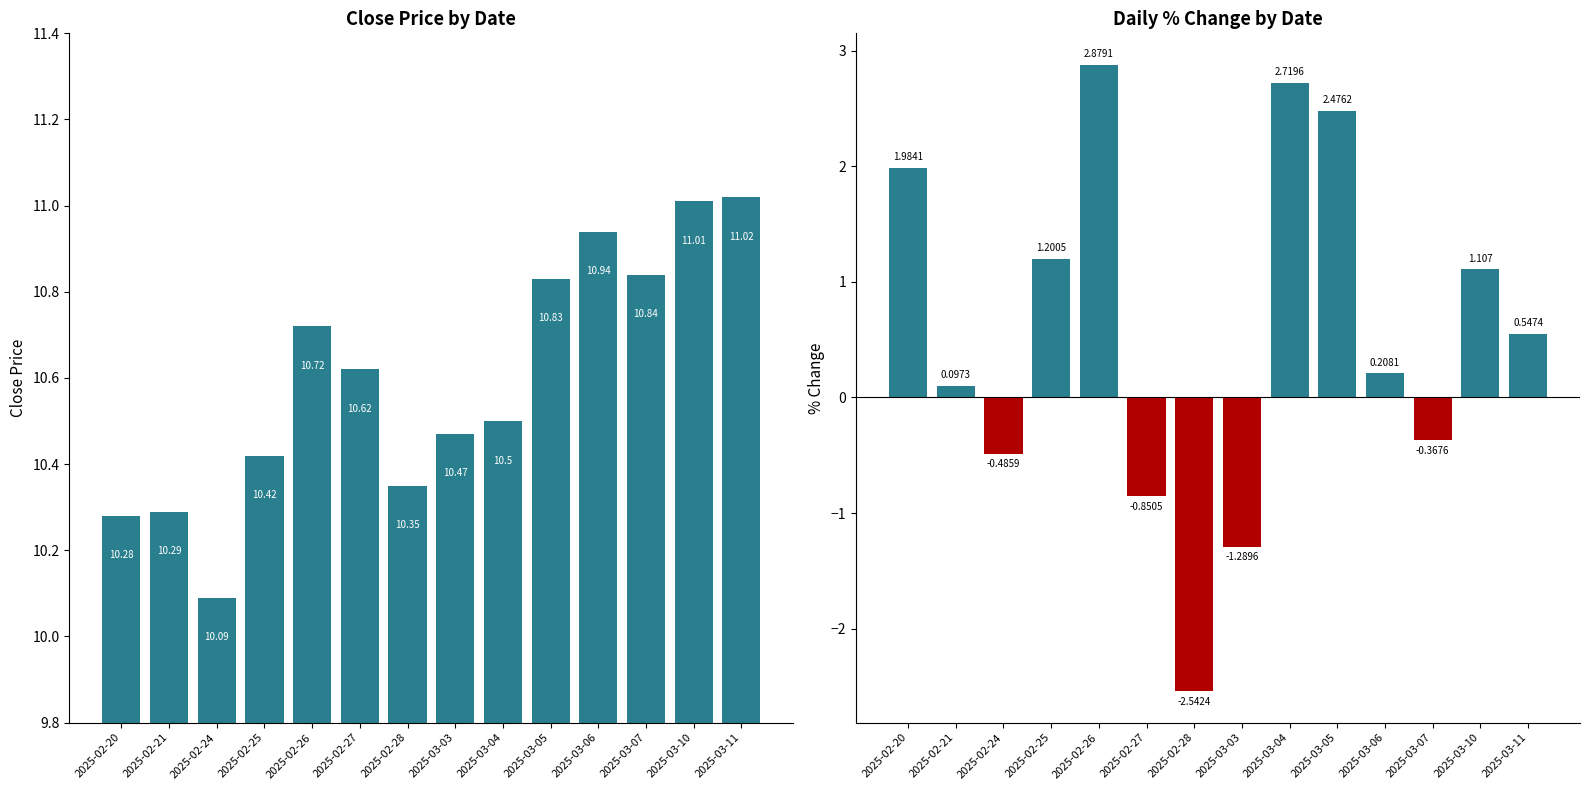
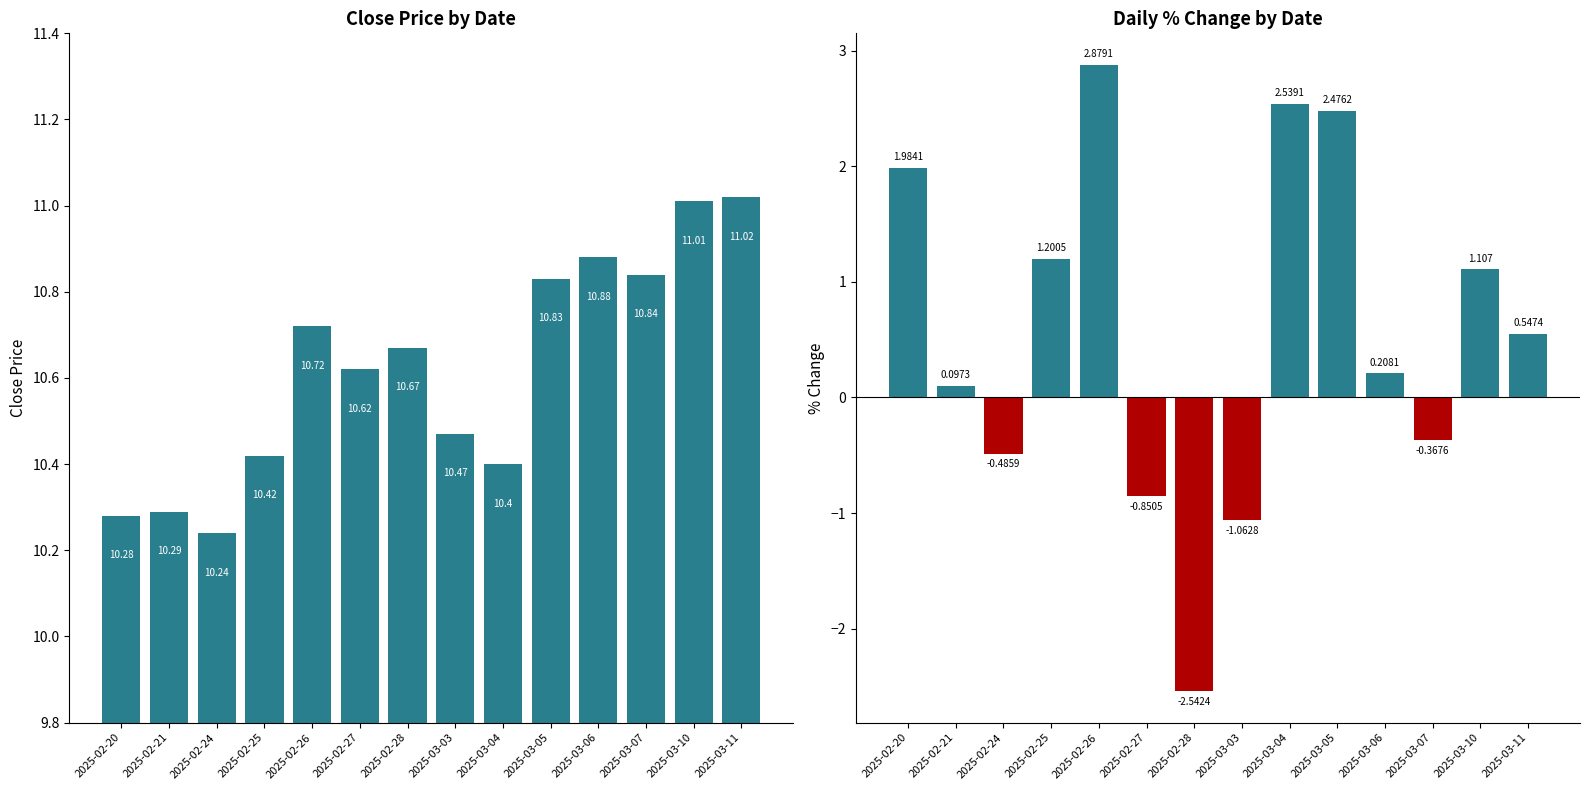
  {
    "Close Price by Date": {
      "2025-02-20": 10.28,
      "2025-02-21": 10.29,
-     "2025-02-24": 10.09,
+     "2025-02-24": 10.24,
      "2025-02-25": 10.42,
      "2025-02-26": 10.72,
      "2025-02-27": 10.62,
-     "2025-02-28": 10.35,
+     "2025-02-28": 10.67,
      "2025-03-03": 10.47,
-     "2025-03-04": 10.5,
+     "2025-03-04": 10.4,
      "2025-03-05": 10.83,
-     "2025-03-06": 10.94,
+     "2025-03-06": 10.88,
      "2025-03-07": 10.84,
      "2025-03-10": 11.01,
      "2025-03-11": 11.02
    },
    "Daily % Change by Date": {
      "2025-02-20": 1.9841,
      "2025-02-21": 0.0973,
      "2025-02-24": -0.4859,
      "2025-02-25": 1.2005,
      "2025-02-26": 2.8791,
      "2025-02-27": -0.8505,
      "2025-02-28": -2.5424,
-     "2025-03-03": -1.2896,
-     "2025-03-04": 2.7196,
+     "2025-03-03": -1.0628,
+     "2025-03-04": 2.5391,
      "2025-03-05": 2.4762,
      "2025-03-06": 0.2081,
      "2025-03-07": -0.3676,
      "2025-03-10": 1.107,
      "2025-03-11": 0.5474
    }
  }
